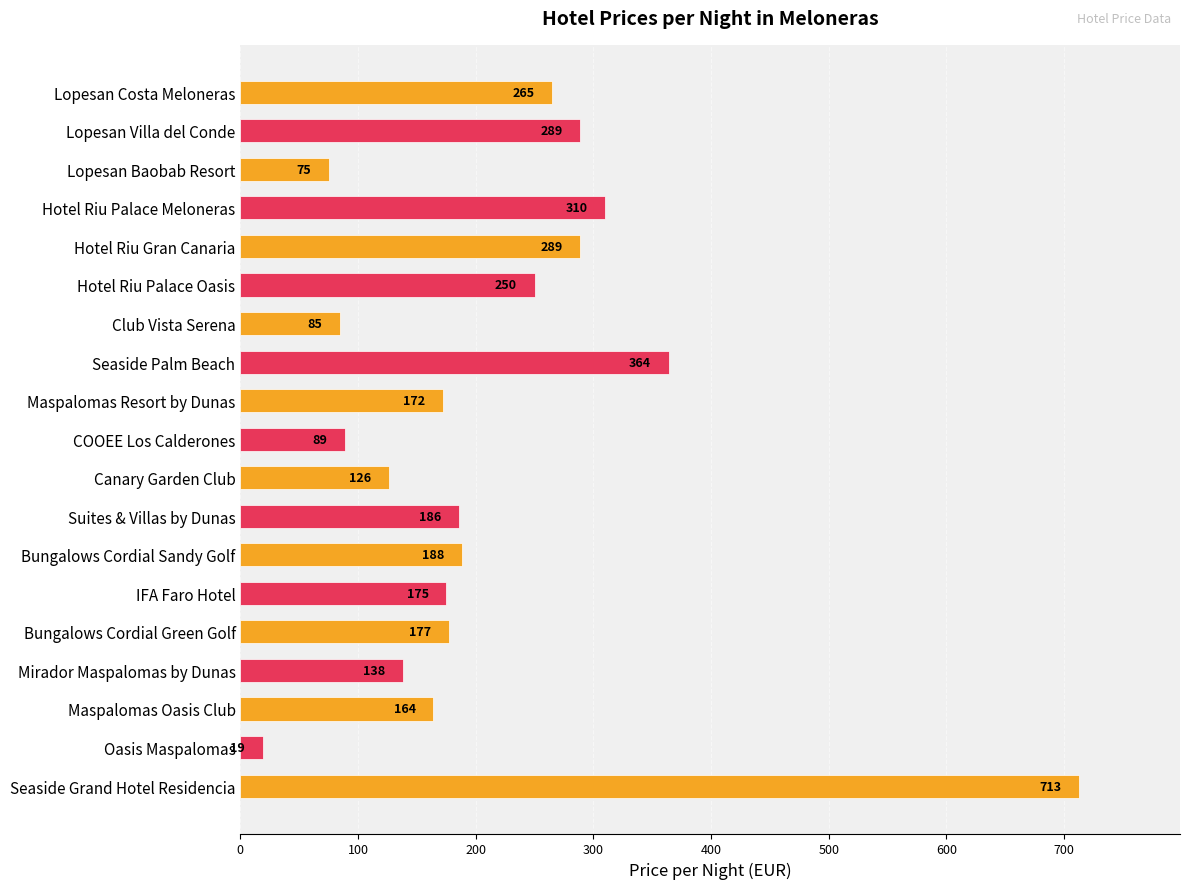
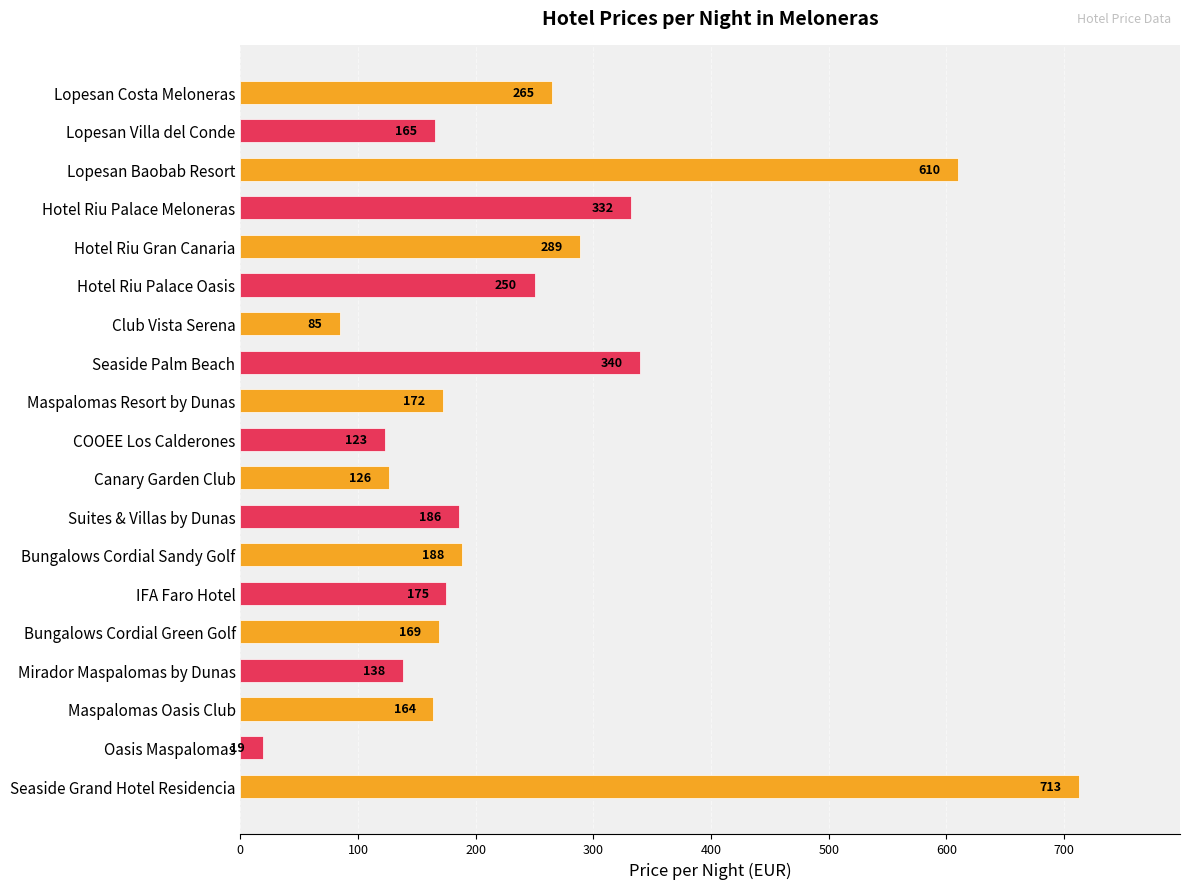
  {
    "Lopesan Costa Meloneras": 265,
-   "Lopesan Villa del Conde": 289,
-   "Lopesan Baobab Resort": 75,
-   "Hotel Riu Palace Meloneras": 310,
+   "Lopesan Villa del Conde": 165,
+   "Lopesan Baobab Resort": 610,
+   "Hotel Riu Palace Meloneras": 332,
    "Hotel Riu Gran Canaria": 289,
    "Hotel Riu Palace Oasis": 250,
    "Club Vista Serena": 85,
-   "Seaside Palm Beach": 364,
+   "Seaside Palm Beach": 340,
    "Maspalomas Resort by Dunas": 172,
-   "COOEE Los Calderones": 89,
+   "COOEE Los Calderones": 123,
    "Canary Garden Club": 126,
    "Suites & Villas by Dunas": 186,
    "Bungalows Cordial Sandy Golf": 188,
    "IFA Faro Hotel": 175,
-   "Bungalows Cordial Green Golf": 177,
+   "Bungalows Cordial Green Golf": 169,
    "Mirador Maspalomas by Dunas": 138,
    "Maspalomas Oasis Club": 164,
    "Oasis Maspalomas": 19,
    "Seaside Grand Hotel Residencia": 713
  }
